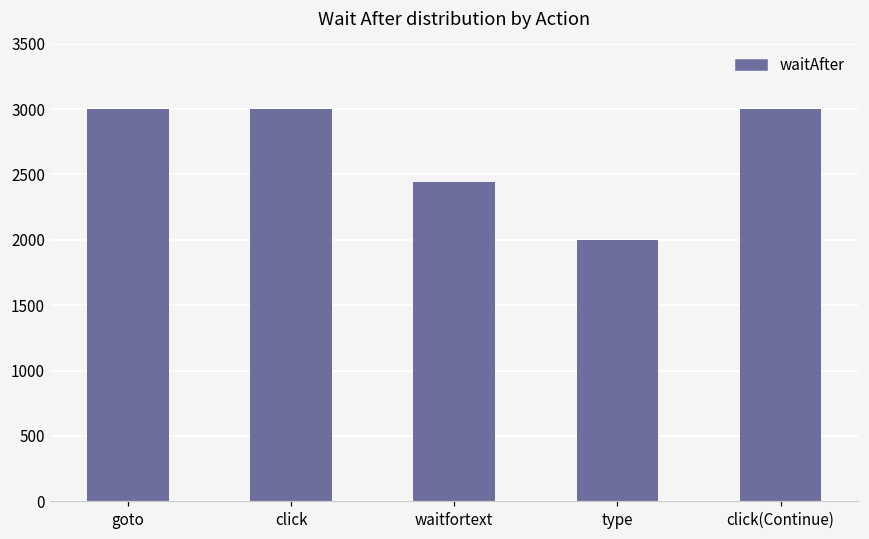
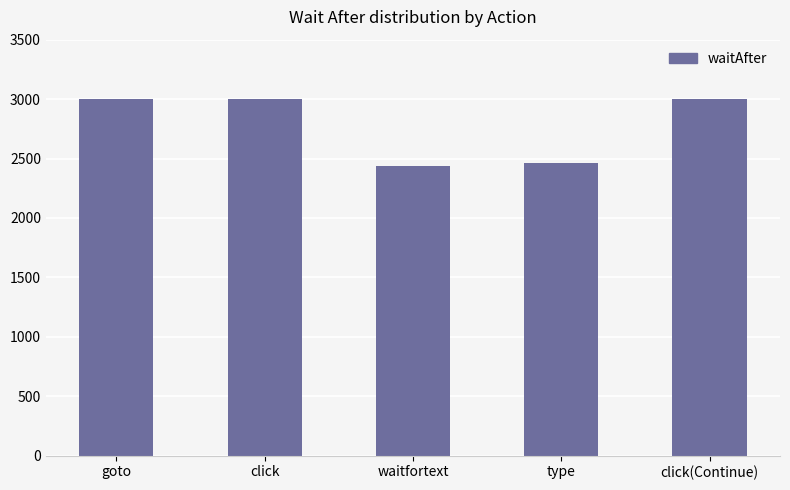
  {
    "goto": 3000,
    "click": 3000,
    "waitfortext": 2440,
-   "type": 2000,
+   "type": 2460,
    "click(Continue)": 3000
  }
